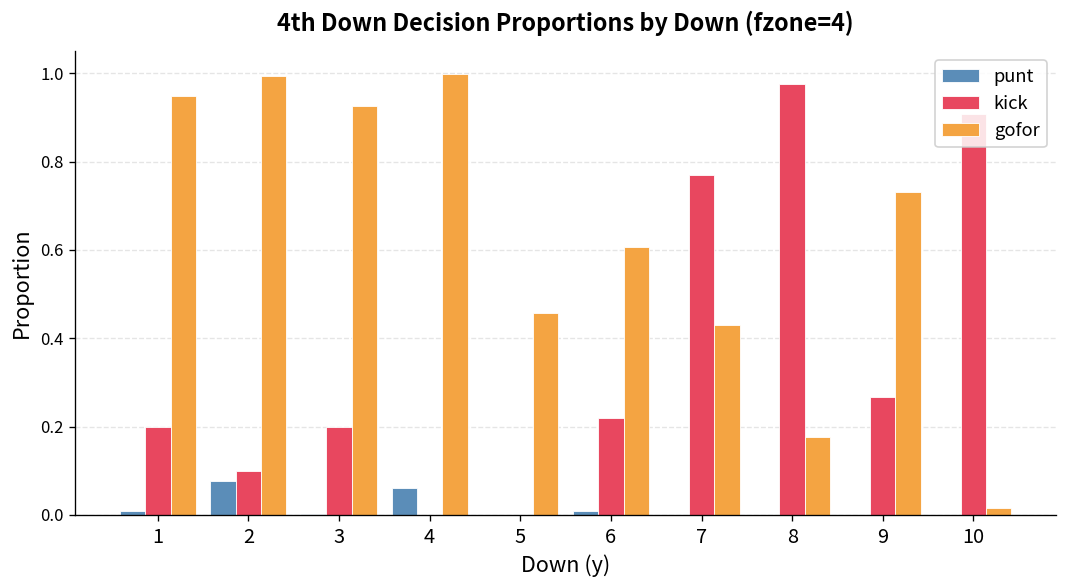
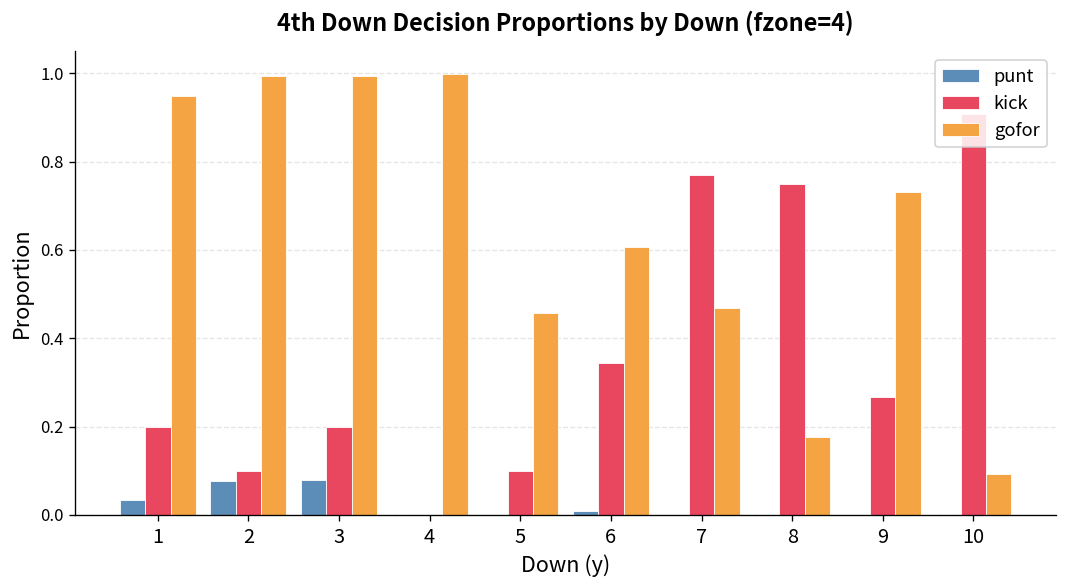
  {
    "punt": {
-     "1": 0.01,
+     "1": 0.03,
      "2": 0.08,
-     "3": 0.00,
-     "4": 0.06,
+     "3": 0.08,
+     "4": 0.00,
      "5": 0.00,
      "6": 0.01,
      "7": 0.00,
      "8": 0.00,
      "9": 0.00,
      "10": 0.00
    },
    "kick": {
      "1": 0.20,
      "2": 0.10,
      "3": 0.20,
      "4": 0.00,
-     "5": 0.0,
-     "6": 0.22,
+     "5": 0.1,
+     "6": 0.34,
      "7": 0.77,
-     "8": 0.98,
+     "8": 0.75,
      "9": 0.27
    },
    "gofor": {
      "1": 0.95,
      "2": 0.99,
-     "3": 0.93,
+     "3": 0.99,
      "4": 1.00,
      "5": 0.46,
      "6": 0.61,
-     "7": 0.43,
+     "7": 0.47,
      "8": 0.18,
      "9": 0.73,
-     "10": 0.02
+     "10": 0.09
    }
  }
